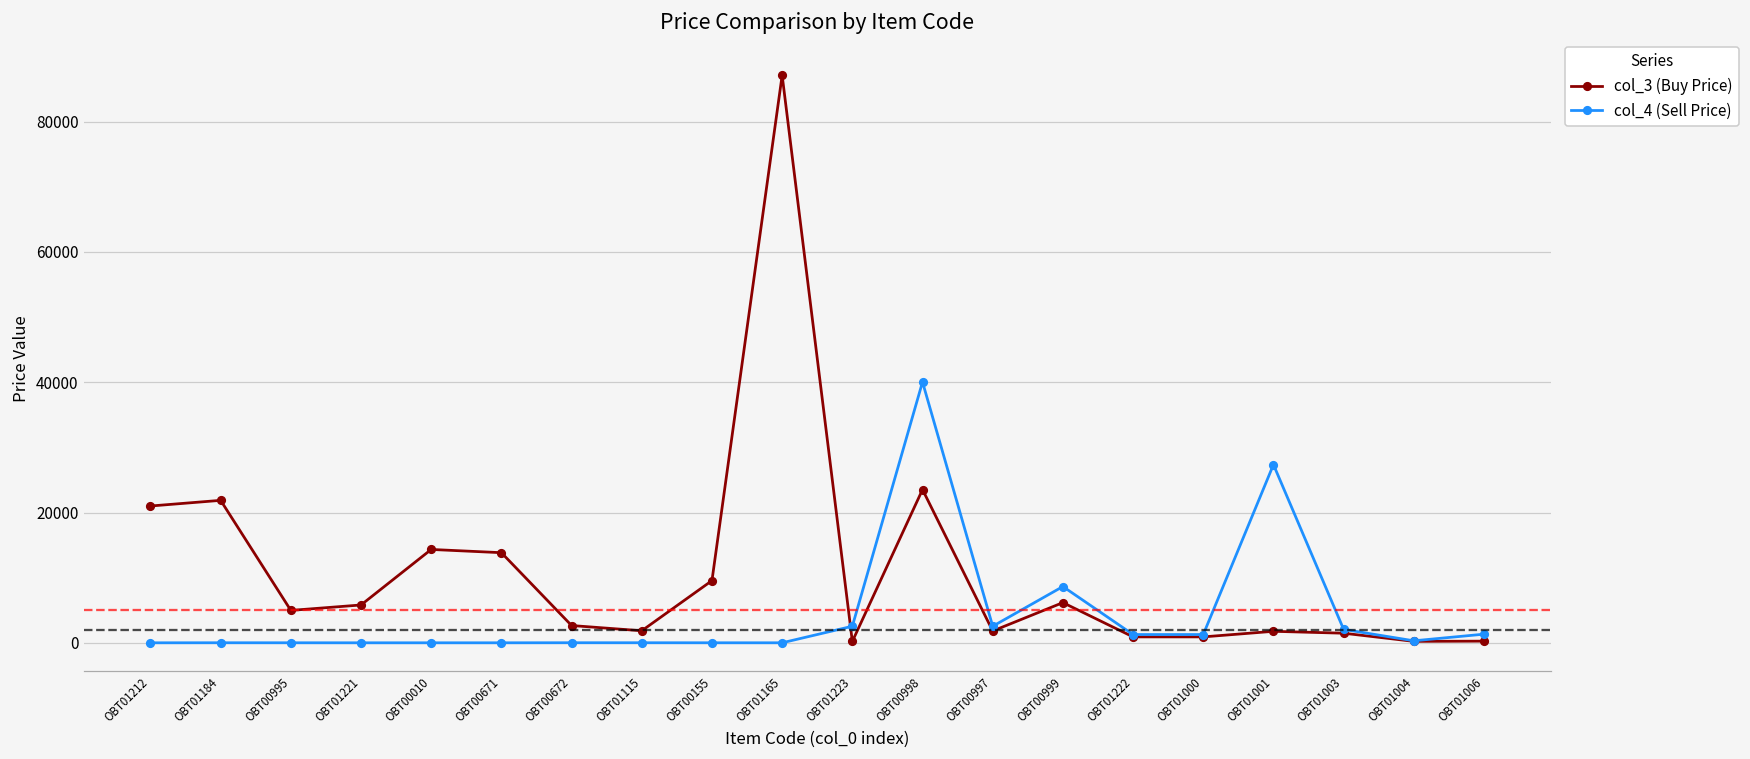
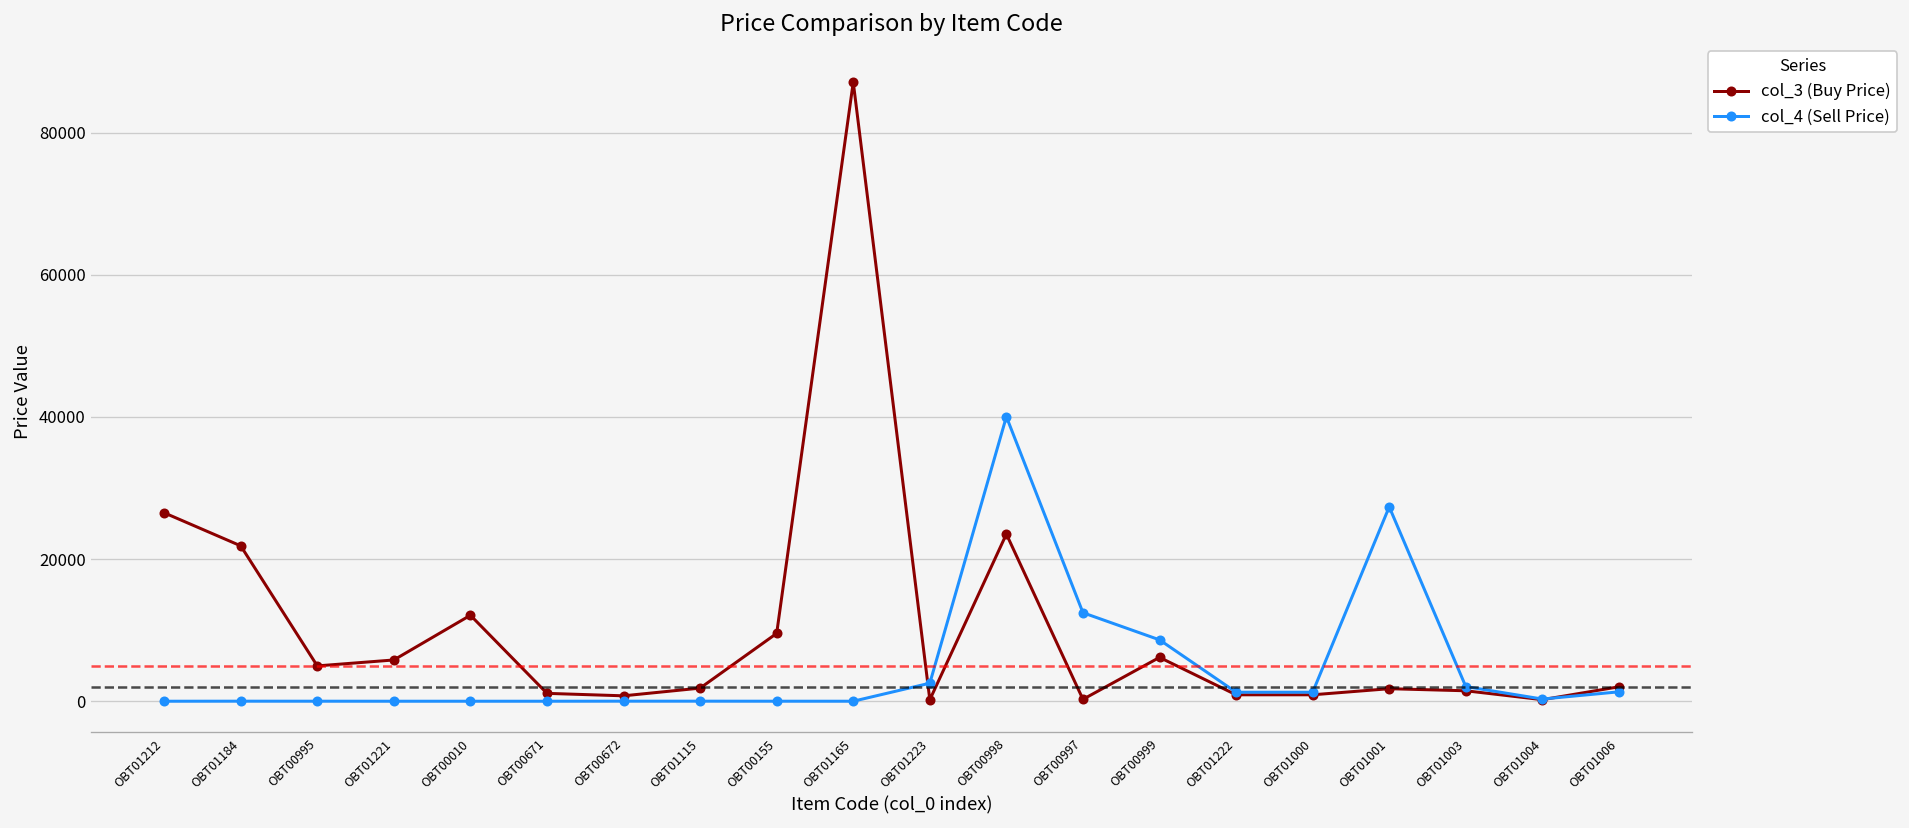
  {
    "col_3 (Buy Price)": {
-     "OBT01212": 21000,
+     "OBT01212": 27000,
      "OBT01184": 22000,
      "OBT00995": 5000,
      "OBT01221": 6000,
-     "OBT00010": 14000,
-     "OBT00671": 14000,
-     "OBT00672": 3000,
+     "OBT00010": 12000,
+     "OBT00671": 1000,
+     "OBT00672": 1000,
      "OBT01115": 2000,
      "OBT00155": 10000,
      "OBT01165": 87000,
      "OBT01223": 0,
      "OBT00998": 24000,
-     "OBT00997": 2000,
+     "OBT00997": 0,
      "OBT00999": 6000,
      "OBT01001": 2000,
      "OBT01003": 1000,
-     "OBT01006": 0
+     "OBT01006": 2000
    },
    "col_4 (Sell Price)": {
      "OBT01212": 0,
      "OBT01184": 0,
      "OBT00995": 0,
      "OBT01221": 0,
      "OBT00010": 0,
      "OBT00671": 0,
      "OBT00672": 0,
      "OBT01115": 0,
      "OBT00155": 0,
      "OBT01165": 0,
      "OBT01223": 3000,
      "OBT00998": 40000,
-     "OBT00997": 3000,
+     "OBT00997": 12000,
      "OBT00999": 9000,
      "OBT01001": 27000,
      "OBT01003": 2000,
      "OBT01006": 1000
    }
  }
